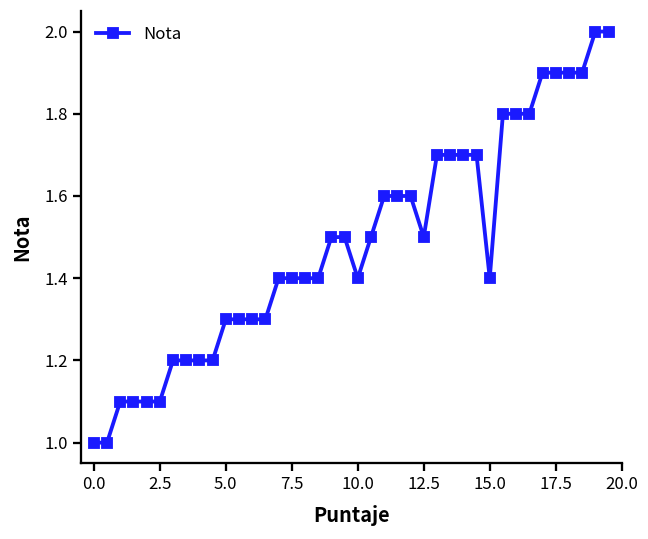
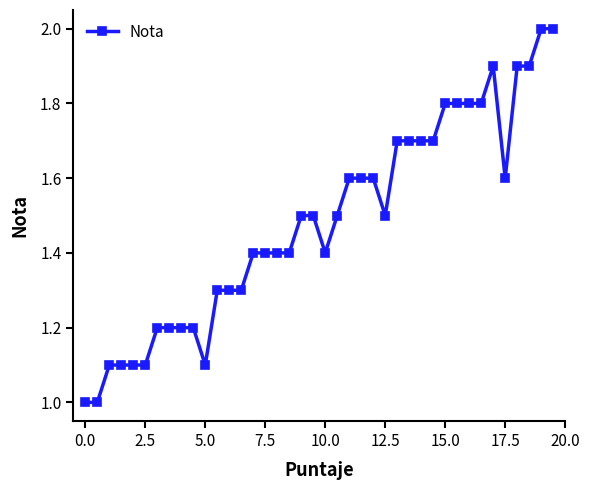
  {
    "0.0": 1.0,
    "2.5": 1.1,
-   "5.0": 1.3,
+   "5.0": 1.1,
    "7.5": 1.4,
    "10.0": 1.4,
    "12.5": 1.5,
-   "15.0": 1.4,
-   "17.5": 1.9
+   "15.0": 1.8,
+   "17.5": 1.6
  }
